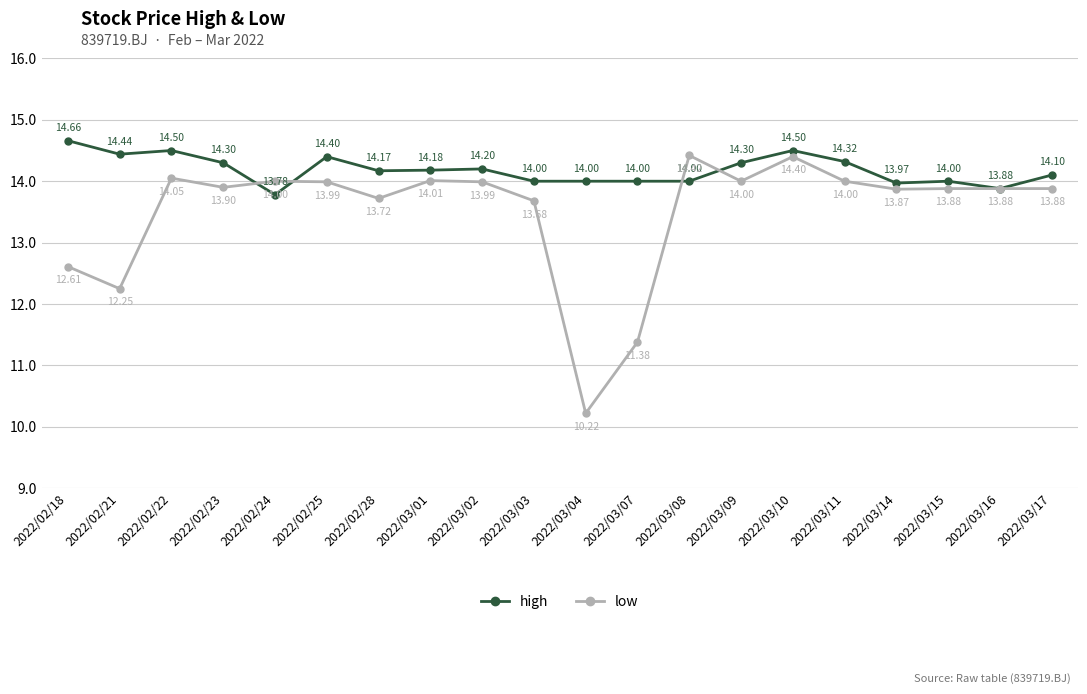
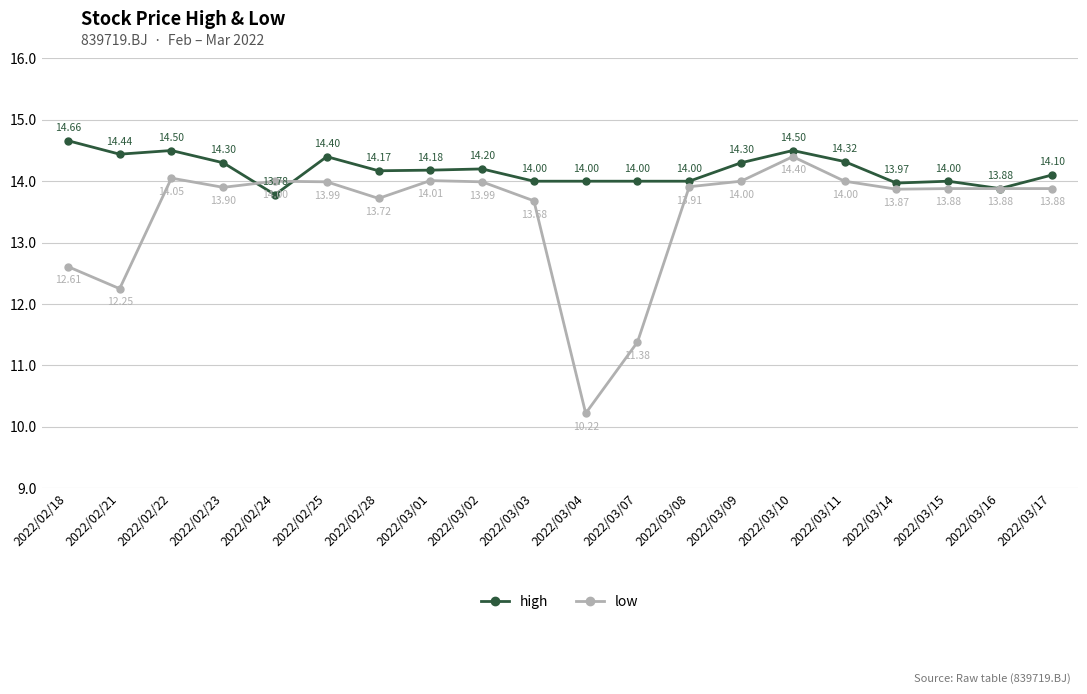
  {
    "high": {
      "2022/02/18": 14.66,
      "2022/02/21": 14.44,
      "2022/02/22": 14.50,
      "2022/02/23": 14.30,
      "2022/02/25": 14.40,
      "2022/02/28": 14.17,
      "2022/03/01": 14.18,
      "2022/03/02": 14.20,
      "2022/03/03": 14.00,
      "2022/03/04": 14.00,
      "2022/03/07": 14.00,
      "2022/03/09": 14.30,
      "2022/03/10": 14.50,
      "2022/03/11": 14.32,
      "2022/03/14": 13.97,
      "2022/03/15": 14.00,
      "2022/03/17": 14.10
    },
    "low": {
      "2022/02/18": 12.61,
      "2022/02/21": 12.25,
      "2022/02/22": 14.05,
      "2022/02/23": 13.90,
      "2022/02/25": 13.99,
      "2022/02/28": 13.72,
      "2022/03/01": 14.01,
      "2022/03/02": 13.99,
      "2022/03/03": 13.68,
      "2022/03/04": 10.22,
      "2022/03/07": 11.38,
-     "2022/03/08": 14.42,
+     "2022/03/08": 13.91,
      "2022/03/09": 14.00,
      "2022/03/10": 14.40,
      "2022/03/11": 14.00,
      "2022/03/14": 13.87,
      "2022/03/15": 13.88,
      "2022/03/17": 13.88
    }
  }
